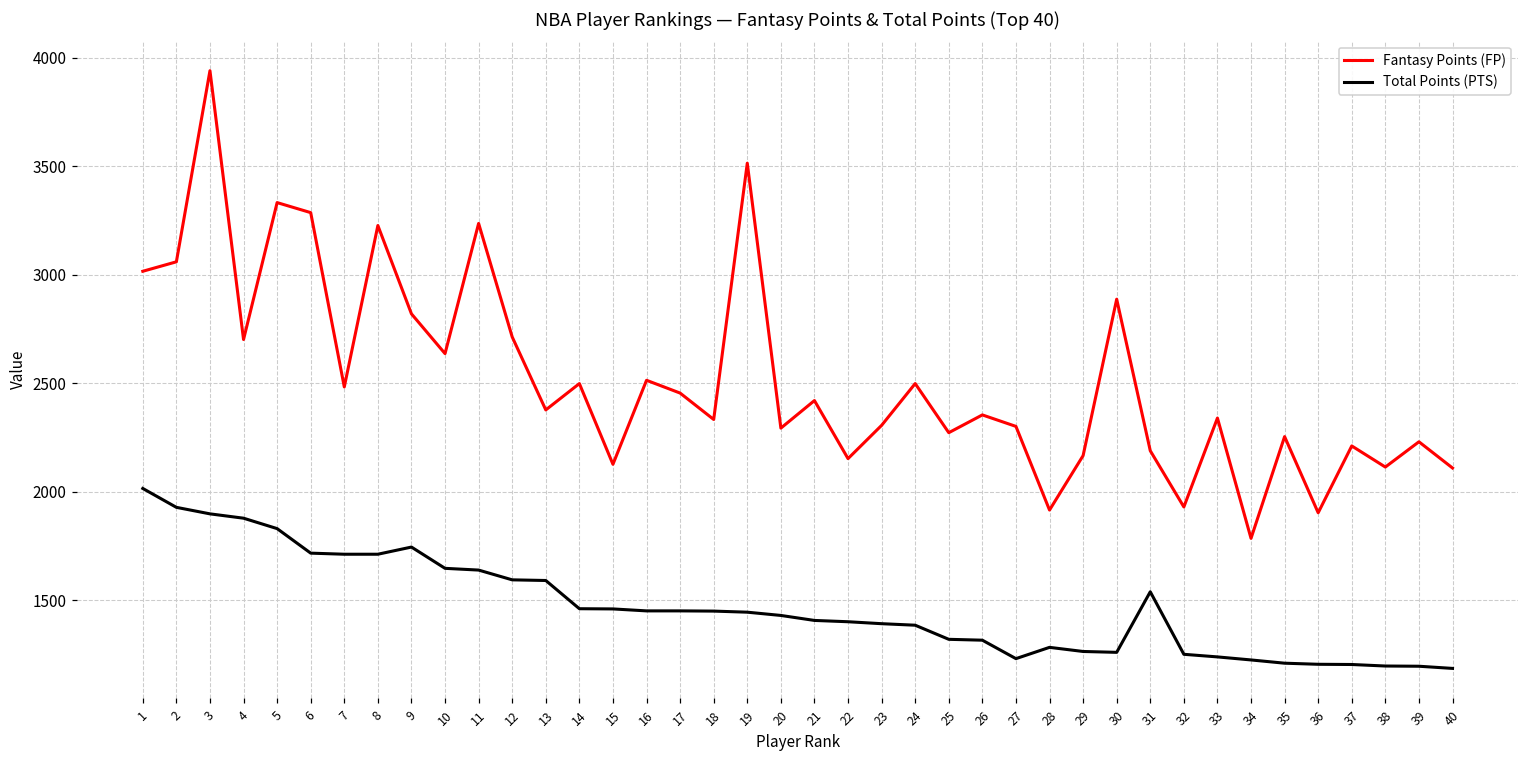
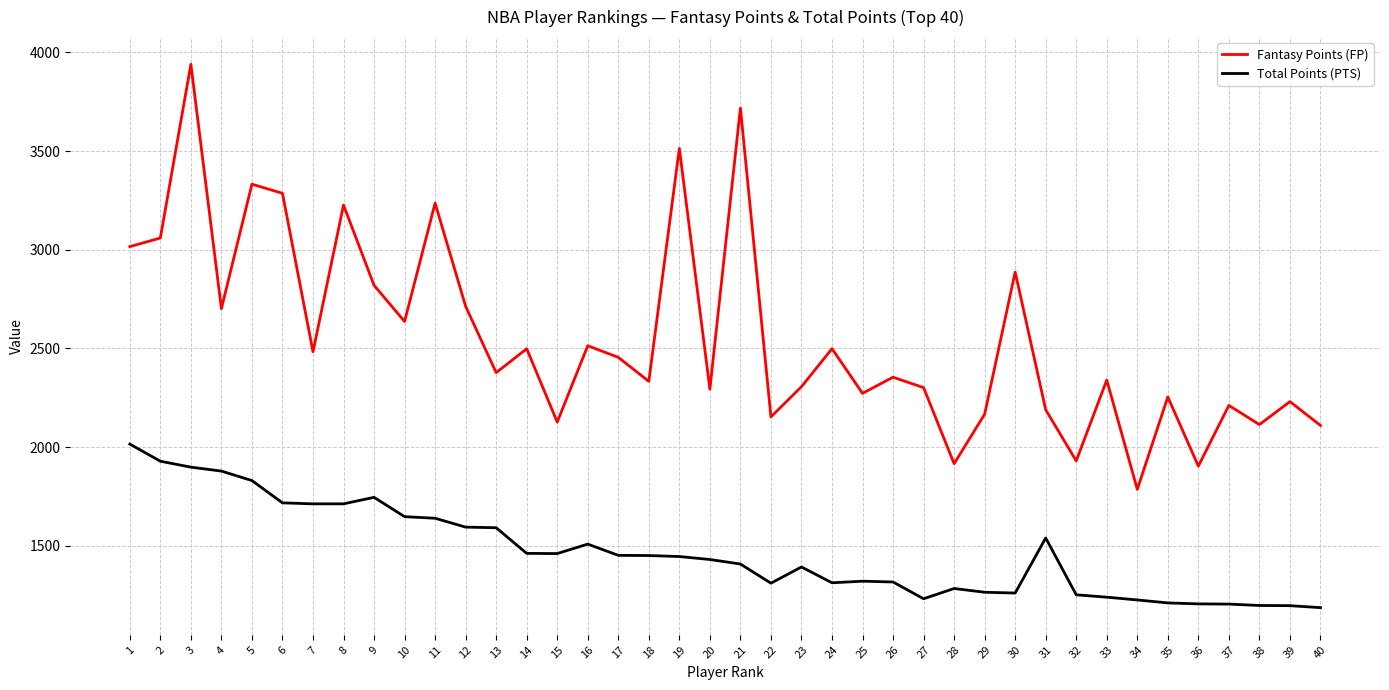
  {
    "Fantasy Points (FP)": {
      "1": 3020,
      "2": 3060,
      "3": 3940,
      "4": 2700,
      "5": 3330,
      "6": 3290,
      "7": 2480,
      "8": 3230,
      "9": 2820,
      "10": 2640,
      "11": 3240,
      "12": 2710,
      "13": 2380,
      "14": 2500,
      "15": 2130,
      "16": 2510,
      "17": 2450,
      "18": 2330,
      "19": 3510,
      "20": 2290,
-     "21": 2420,
+     "21": 3720,
      "22": 2150,
      "23": 2310,
      "24": 2500,
      "25": 2270,
      "26": 2350,
      "27": 2300,
      "28": 1920,
      "29": 2170,
      "30": 2890,
      "31": 2190,
      "32": 1930,
      "33": 2340,
      "34": 1790,
      "35": 2250,
      "36": 1900,
      "37": 2210,
      "38": 2110,
      "39": 2230,
      "40": 2110
    },
    "Total Points (PTS)": {
      "1": 2020,
      "2": 1930,
      "3": 1900,
      "4": 1880,
      "5": 1830,
      "6": 1720,
      "7": 1710,
      "8": 1710,
      "9": 1750,
      "10": 1650,
      "11": 1640,
      "12": 1590,
      "13": 1590,
      "14": 1460,
      "15": 1460,
-     "16": 1450,
+     "16": 1510,
      "17": 1450,
      "18": 1450,
      "19": 1450,
      "20": 1430,
      "21": 1410,
-     "22": 1400,
+     "22": 1310,
      "23": 1390,
-     "24": 1390,
+     "24": 1310,
      "25": 1320,
      "26": 1320,
      "27": 1230,
      "28": 1280,
      "29": 1260,
      "30": 1260,
      "31": 1540,
      "32": 1250,
      "33": 1240,
      "34": 1230,
      "35": 1210,
      "36": 1210,
      "37": 1200,
      "38": 1200,
      "39": 1200,
      "40": 1190
    }
  }
